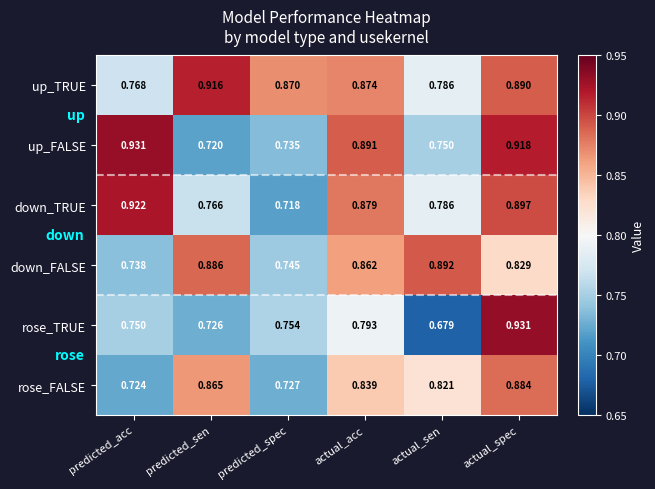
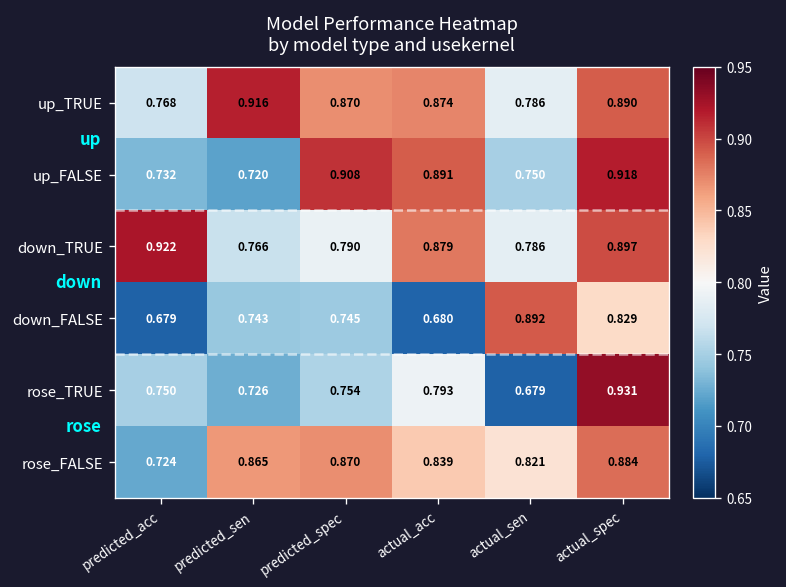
  {
    "up_TRUE": {
      "predicted_acc": 0.768,
      "predicted_sen": 0.916,
      "predicted_spec": 0.870,
      "actual_acc": 0.874,
      "actual_sen": 0.786,
      "actual_spec": 0.890
    },
    "up_FALSE": {
-     "predicted_acc": 0.931,
+     "predicted_acc": 0.732,
      "predicted_sen": 0.720,
-     "predicted_spec": 0.735,
+     "predicted_spec": 0.908,
      "actual_acc": 0.891,
      "actual_sen": 0.750,
      "actual_spec": 0.918
    },
    "down_TRUE": {
      "predicted_acc": 0.922,
      "predicted_sen": 0.766,
-     "predicted_spec": 0.718,
+     "predicted_spec": 0.790,
      "actual_acc": 0.879,
      "actual_sen": 0.786,
      "actual_spec": 0.897
    },
    "down_FALSE": {
-     "predicted_acc": 0.738,
-     "predicted_sen": 0.886,
+     "predicted_acc": 0.679,
+     "predicted_sen": 0.743,
      "predicted_spec": 0.745,
-     "actual_acc": 0.862,
+     "actual_acc": 0.680,
      "actual_sen": 0.892,
      "actual_spec": 0.829
    },
    "rose_TRUE": {
      "predicted_acc": 0.750,
      "predicted_sen": 0.726,
      "predicted_spec": 0.754,
      "actual_acc": 0.793,
      "actual_sen": 0.679,
      "actual_spec": 0.931
    },
    "rose_FALSE": {
      "predicted_acc": 0.724,
      "predicted_sen": 0.865,
-     "predicted_spec": 0.727,
+     "predicted_spec": 0.870,
      "actual_acc": 0.839,
      "actual_sen": 0.821,
      "actual_spec": 0.884
    }
  }
